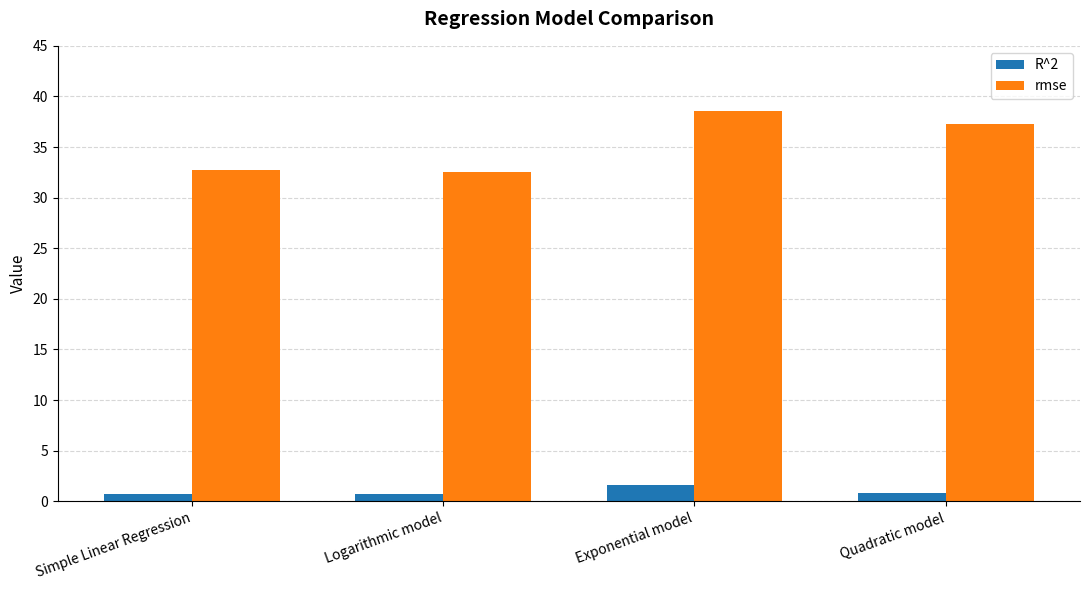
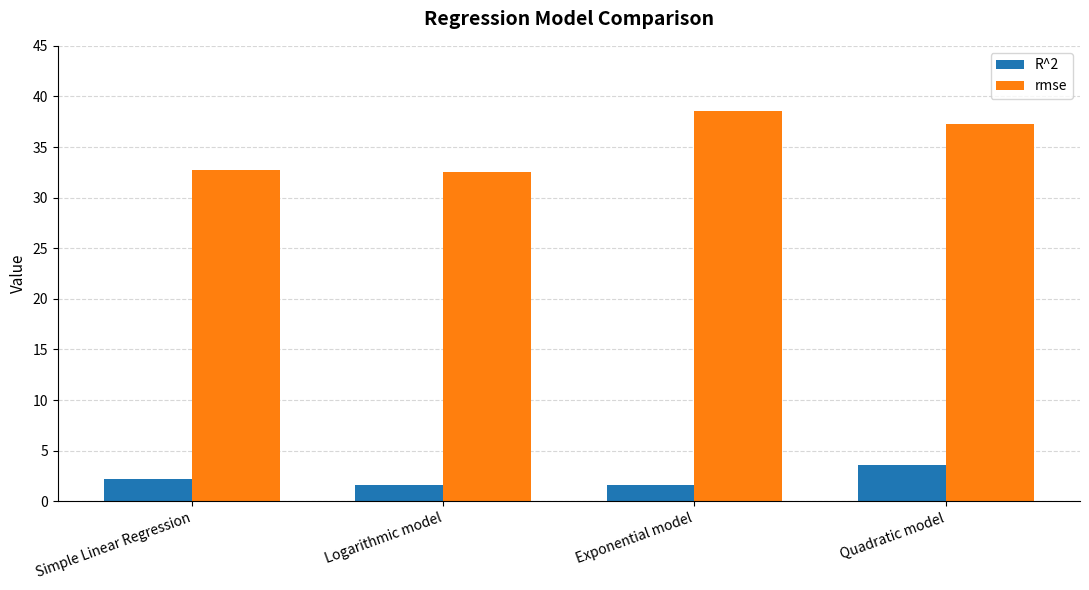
  {
    "R^2": {
-     "Simple Linear Regression": 0.7,
-     "Logarithmic model": 0.7,
+     "Simple Linear Regression": 2.2,
+     "Logarithmic model": 1.6,
      "Exponential model": 1.6,
-     "Quadratic model": 0.8
+     "Quadratic model": 3.6
    },
    "rmse": {
      "Simple Linear Regression": 32.8,
      "Logarithmic model": 32.5,
      "Exponential model": 38.5,
      "Quadratic model": 37.3
    }
  }
